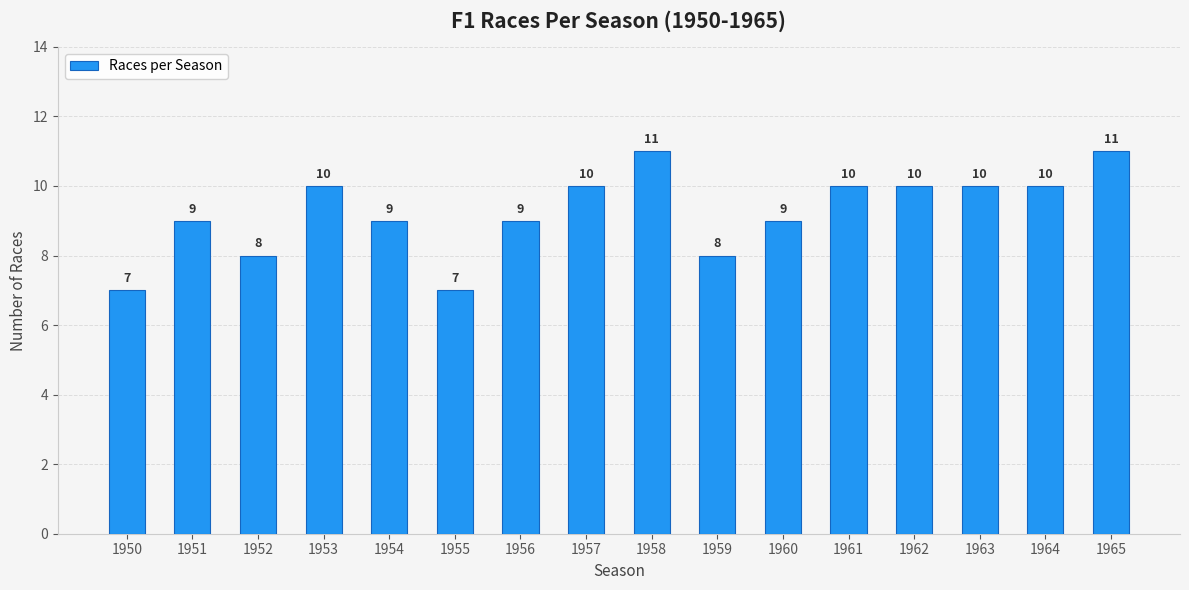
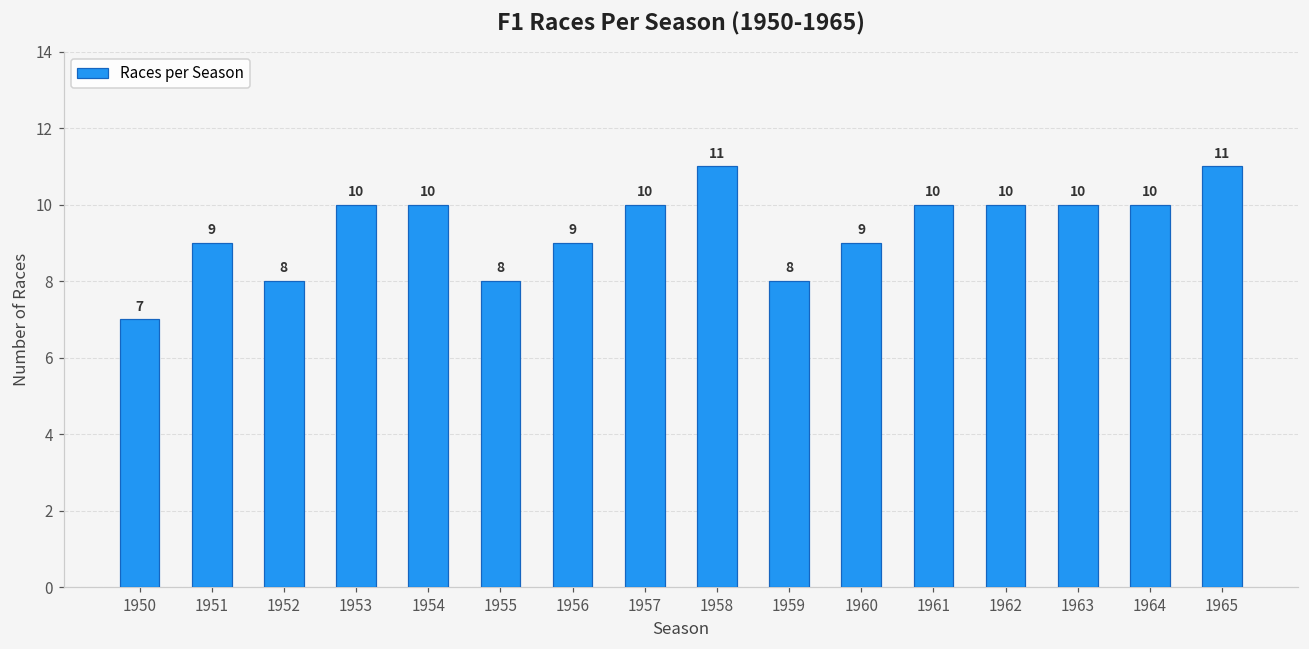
  {
    "1950": 7,
    "1951": 9,
    "1952": 8,
    "1953": 10,
-   "1954": 9,
-   "1955": 7,
+   "1954": 10,
+   "1955": 8,
    "1956": 9,
    "1957": 10,
    "1958": 11,
    "1959": 8,
    "1960": 9,
    "1961": 10,
    "1962": 10,
    "1963": 10,
    "1964": 10,
    "1965": 11
  }
